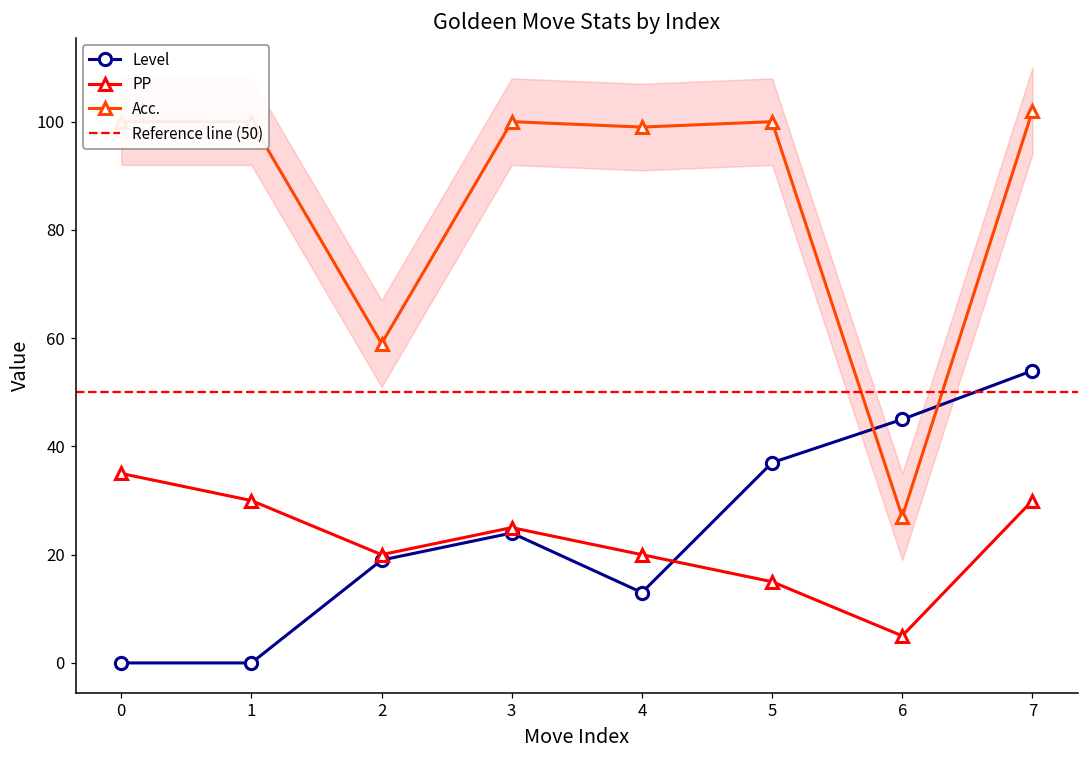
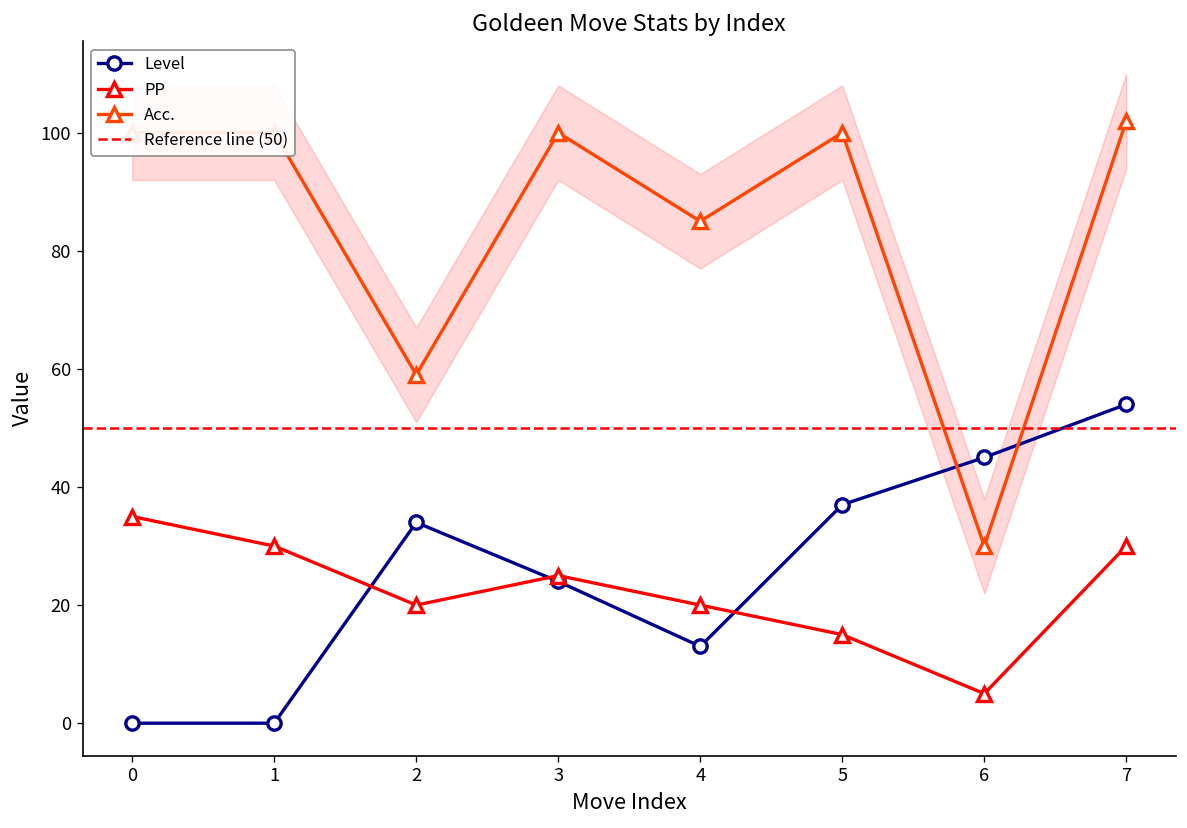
  {
    "Level": {
      "0": 0,
      "1": 0,
-     "2": 19,
+     "2": 34,
      "3": 24,
      "4": 13,
      "5": 37,
      "6": 45,
      "7": 54
    },
    "Acc.": {
      "2": 59,
      "3": 100,
-     "4": 99,
+     "4": 85,
      "5": 100,
-     "6": 27,
+     "6": 30,
      "7": 102
    }
  }
